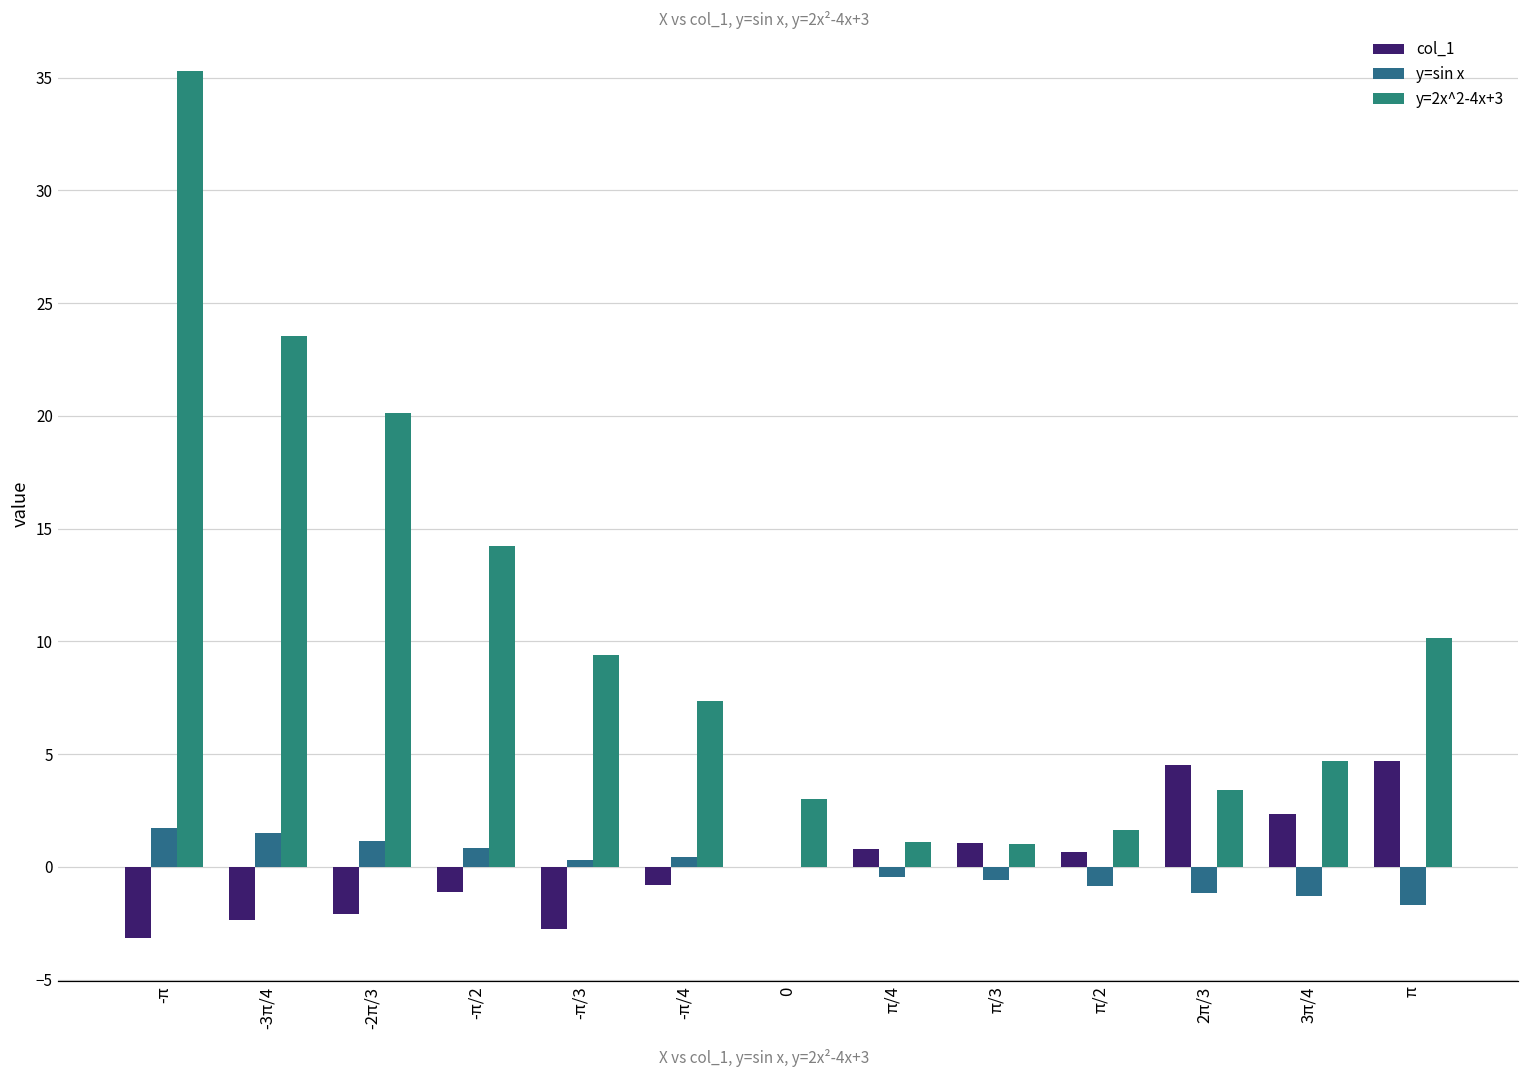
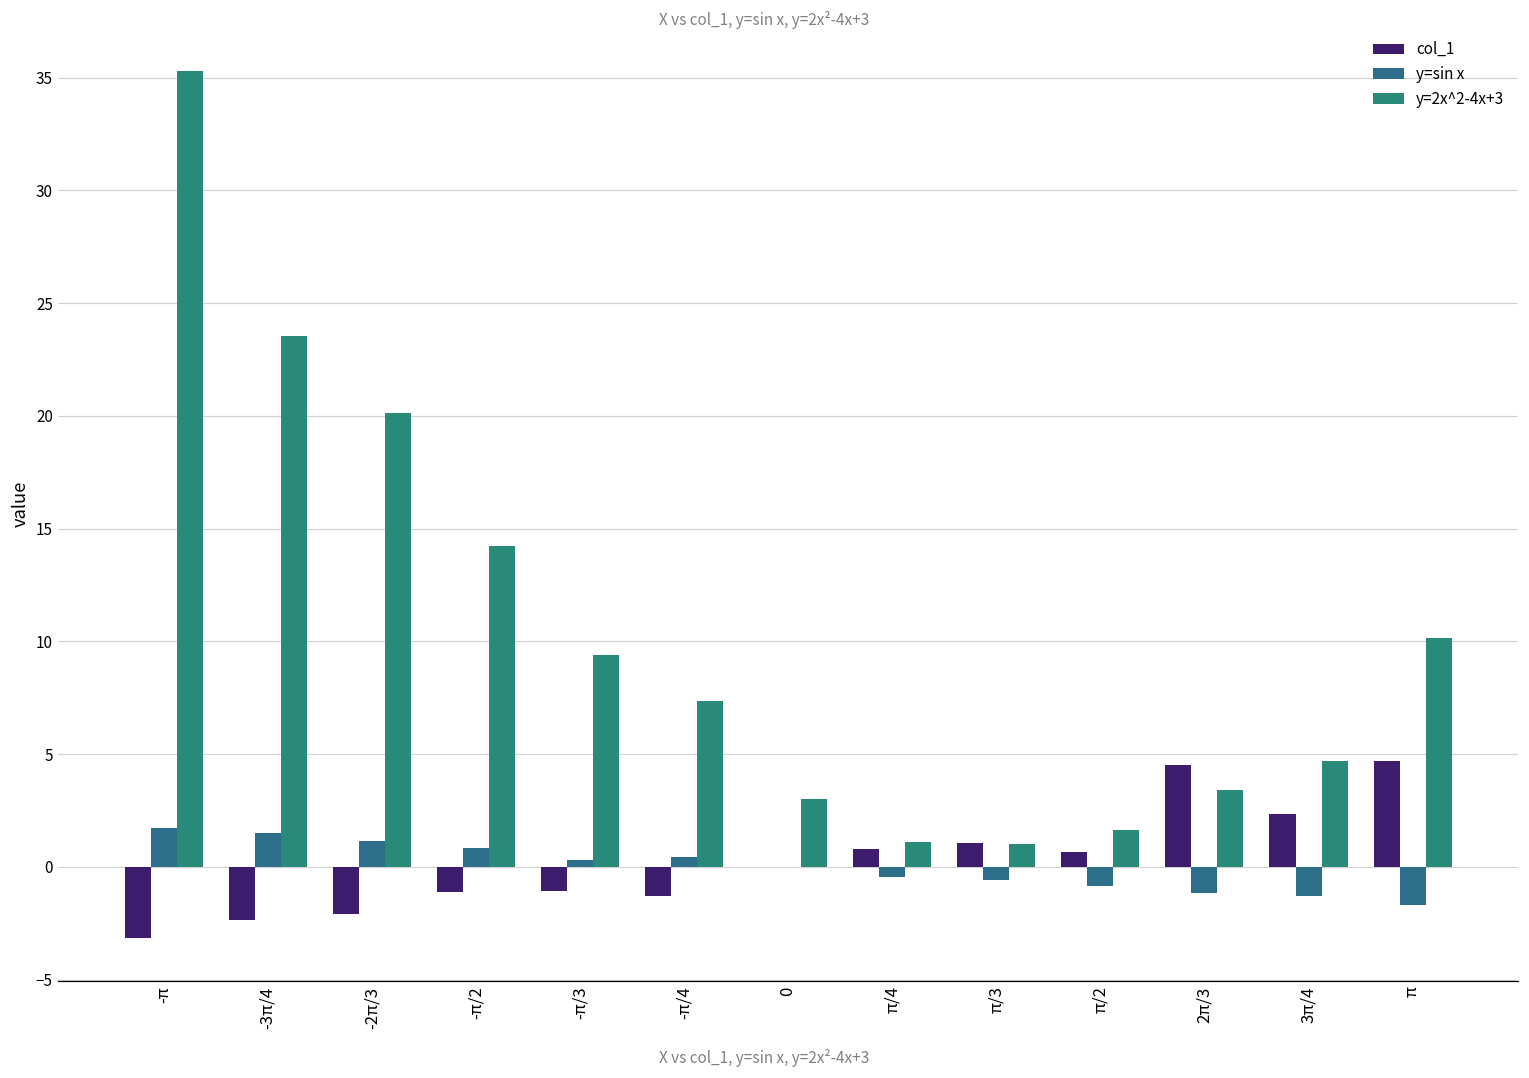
  {
    "col_1": {
      "-π": -3.1,
      "-3π/4": -2.4,
      "-2π/3": -2.1,
      "-π/2": -1.1,
-     "-π/3": -2.8,
-     "-π/4": -0.8,
+     "-π/3": -1.0,
+     "-π/4": -1.3,
      "0": 0.0,
      "π/4": 0.8,
      "π/3": 1.0,
      "π/2": 0.7,
      "2π/3": 4.5,
      "3π/4": 2.4,
      "π": 4.7
    }
  }
